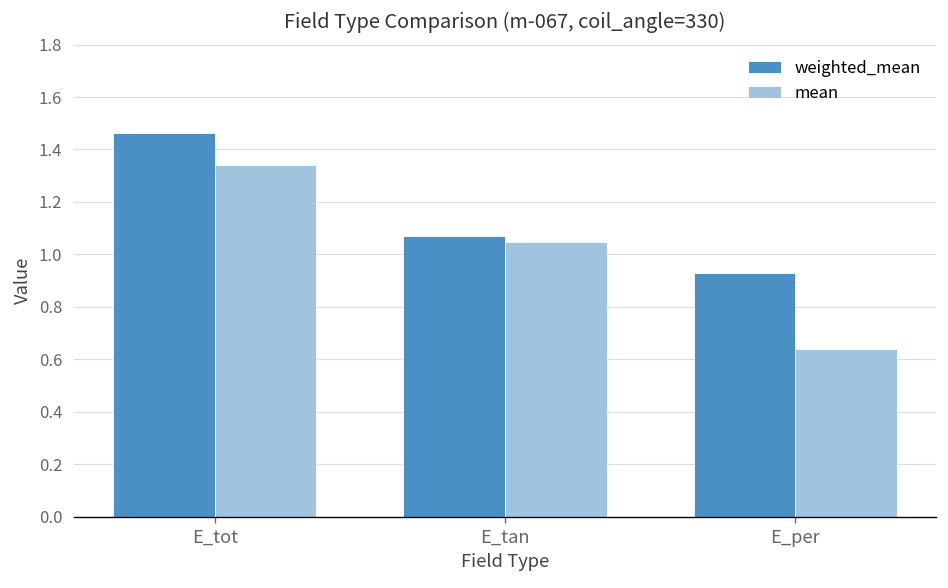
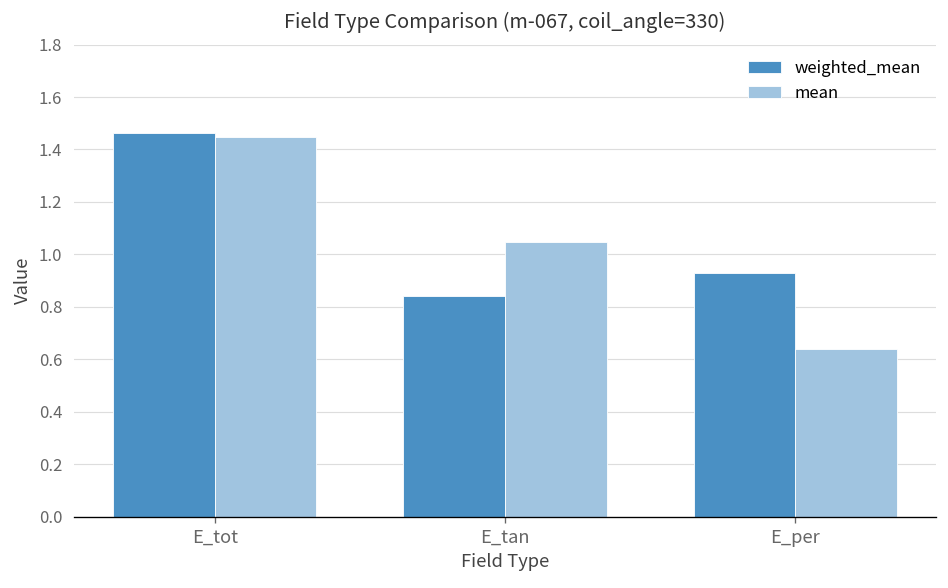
  {
    "weighted_mean": {
      "E_tot": 1.46,
-     "E_tan": 1.07,
+     "E_tan": 0.84,
      "E_per": 0.93
    },
    "mean": {
-     "E_tot": 1.34,
+     "E_tot": 1.45,
      "E_tan": 1.05,
      "E_per": 0.64
    }
  }
